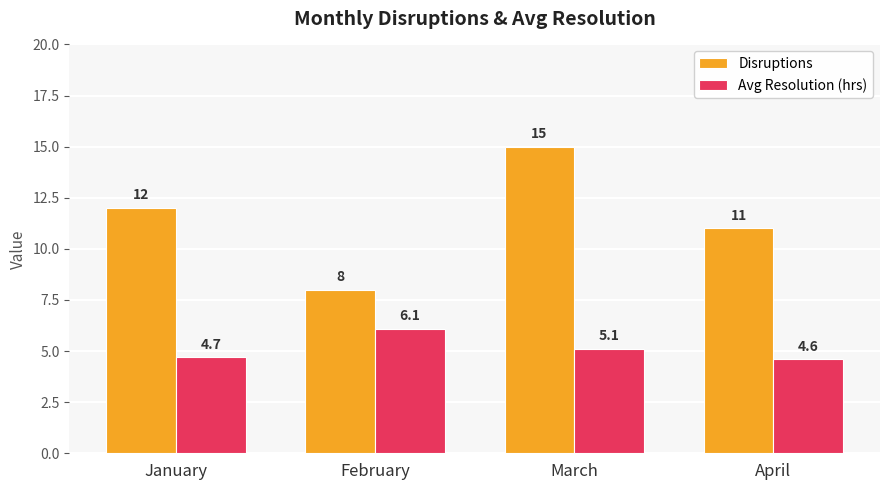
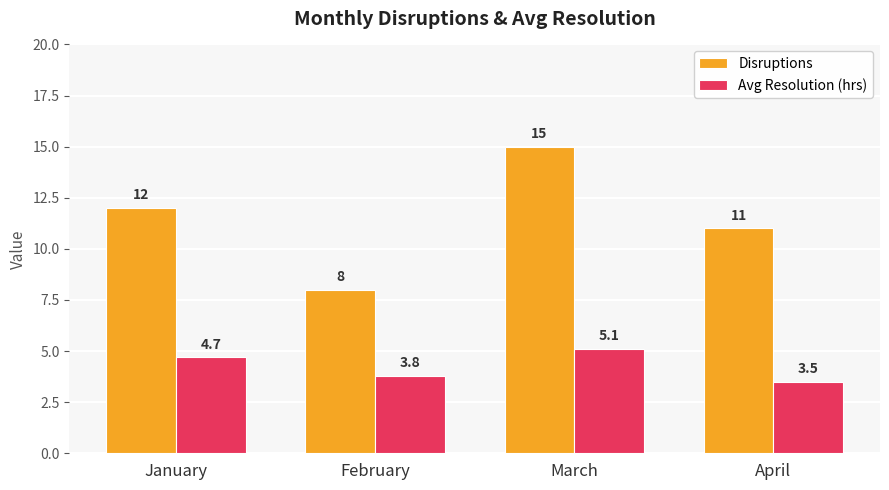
  {
    "Disruptions": {
      "January": 12,
      "February": 8,
      "March": 15,
      "April": 11
    },
    "Avg Resolution (hrs)": {
      "January": 4.7,
-     "February": 6.1,
+     "February": 3.8,
      "March": 5.1,
-     "April": 4.6
+     "April": 3.5
    }
  }
